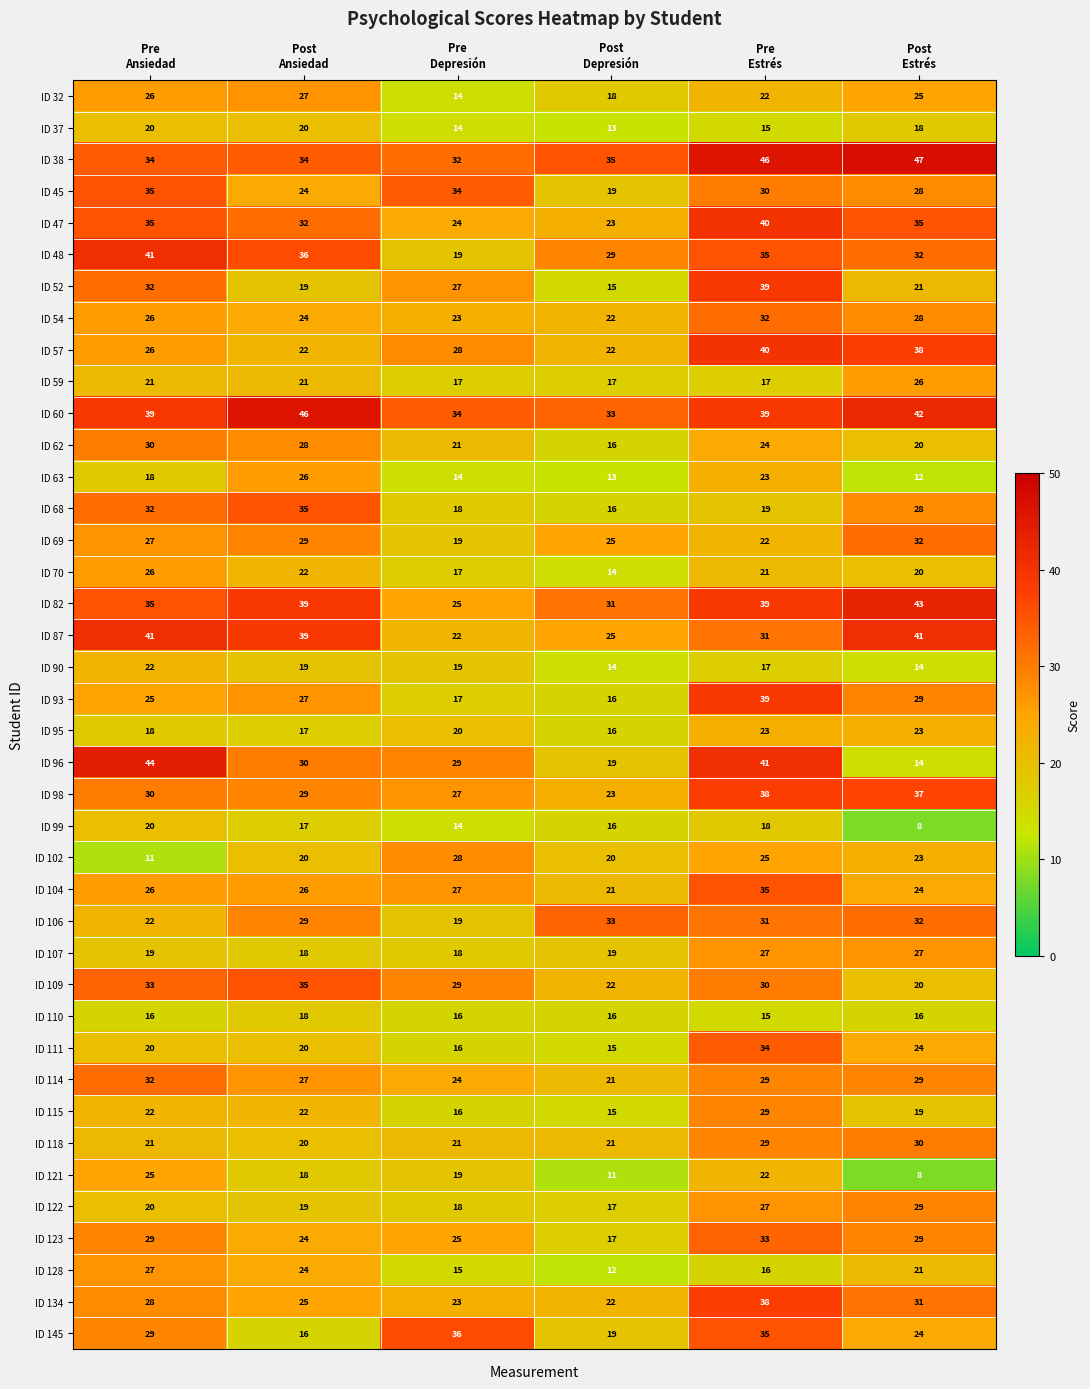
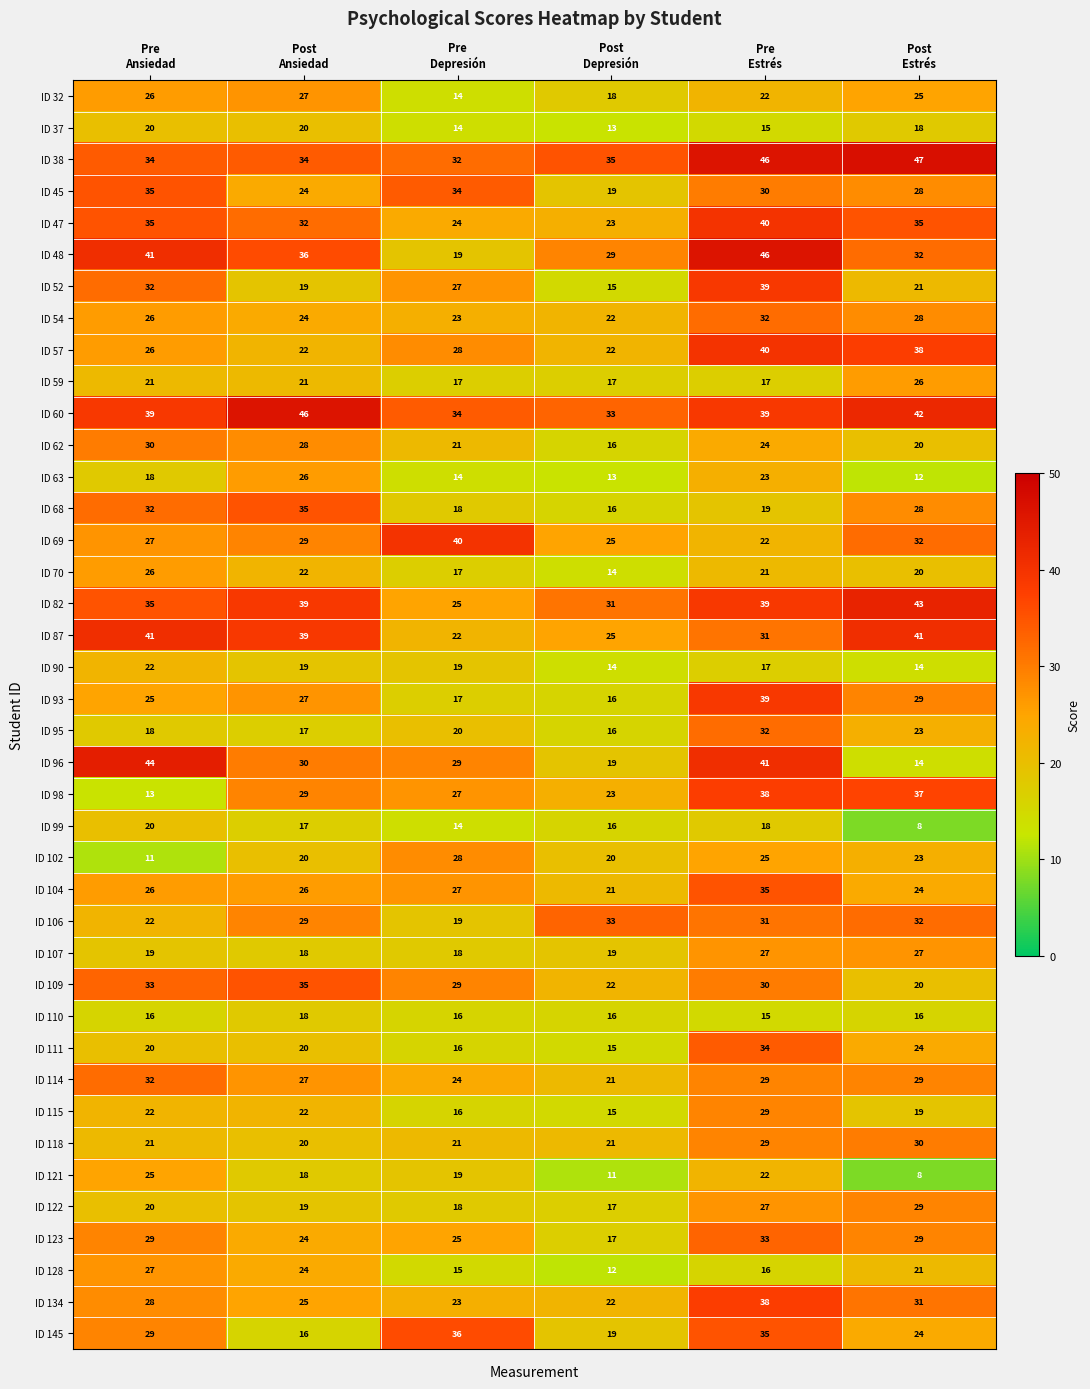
  {
    "ID 48": {
      "Pre Ansiedad": 41,
      "Post Ansiedad": 36,
      "Pre Depresión": 19,
      "Post Depresión": 29,
-     "Pre Estrés": 35,
+     "Pre Estrés": 46,
      "Post Estrés": 32
    },
    "ID 69": {
      "Pre Ansiedad": 27,
      "Post Ansiedad": 29,
-     "Pre Depresión": 19,
+     "Pre Depresión": 40,
      "Post Depresión": 25,
      "Pre Estrés": 22,
      "Post Estrés": 32
    },
    "ID 95": {
      "Pre Ansiedad": 18,
      "Post Ansiedad": 17,
      "Pre Depresión": 20,
      "Post Depresión": 16,
-     "Pre Estrés": 23,
+     "Pre Estrés": 32,
      "Post Estrés": 23
    },
    "ID 98": {
-     "Pre Ansiedad": 30,
+     "Pre Ansiedad": 13,
      "Post Ansiedad": 29,
      "Pre Depresión": 27,
      "Post Depresión": 23,
      "Pre Estrés": 38,
      "Post Estrés": 37
    }
  }
